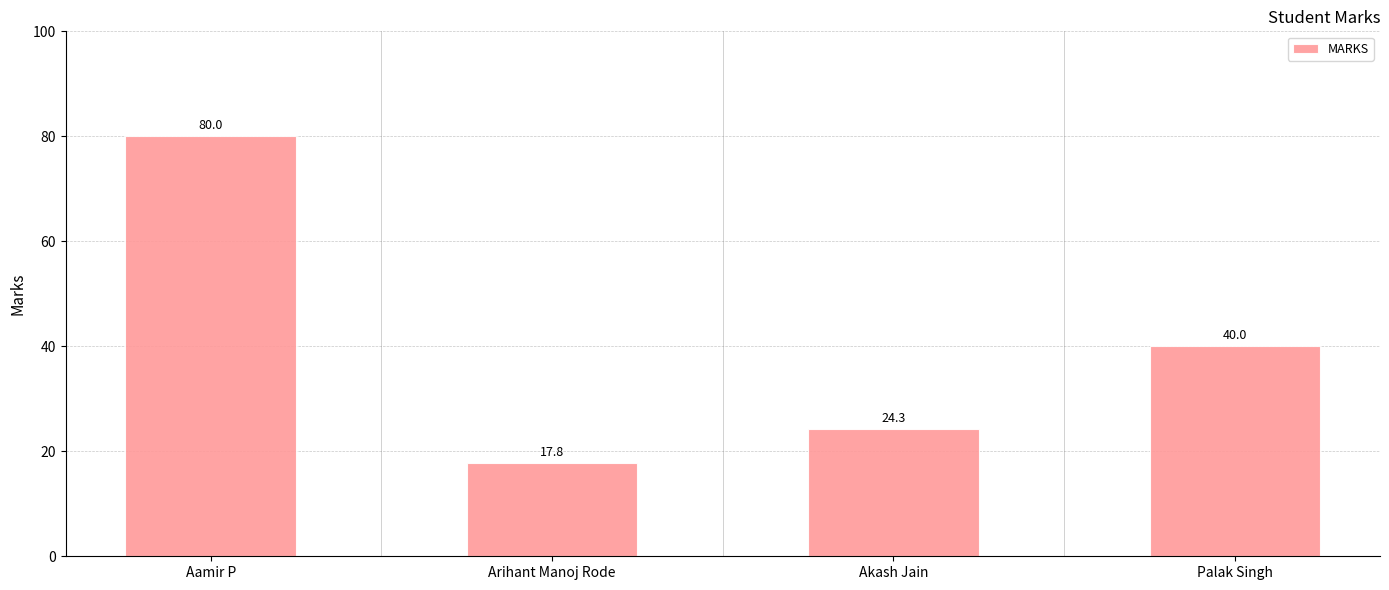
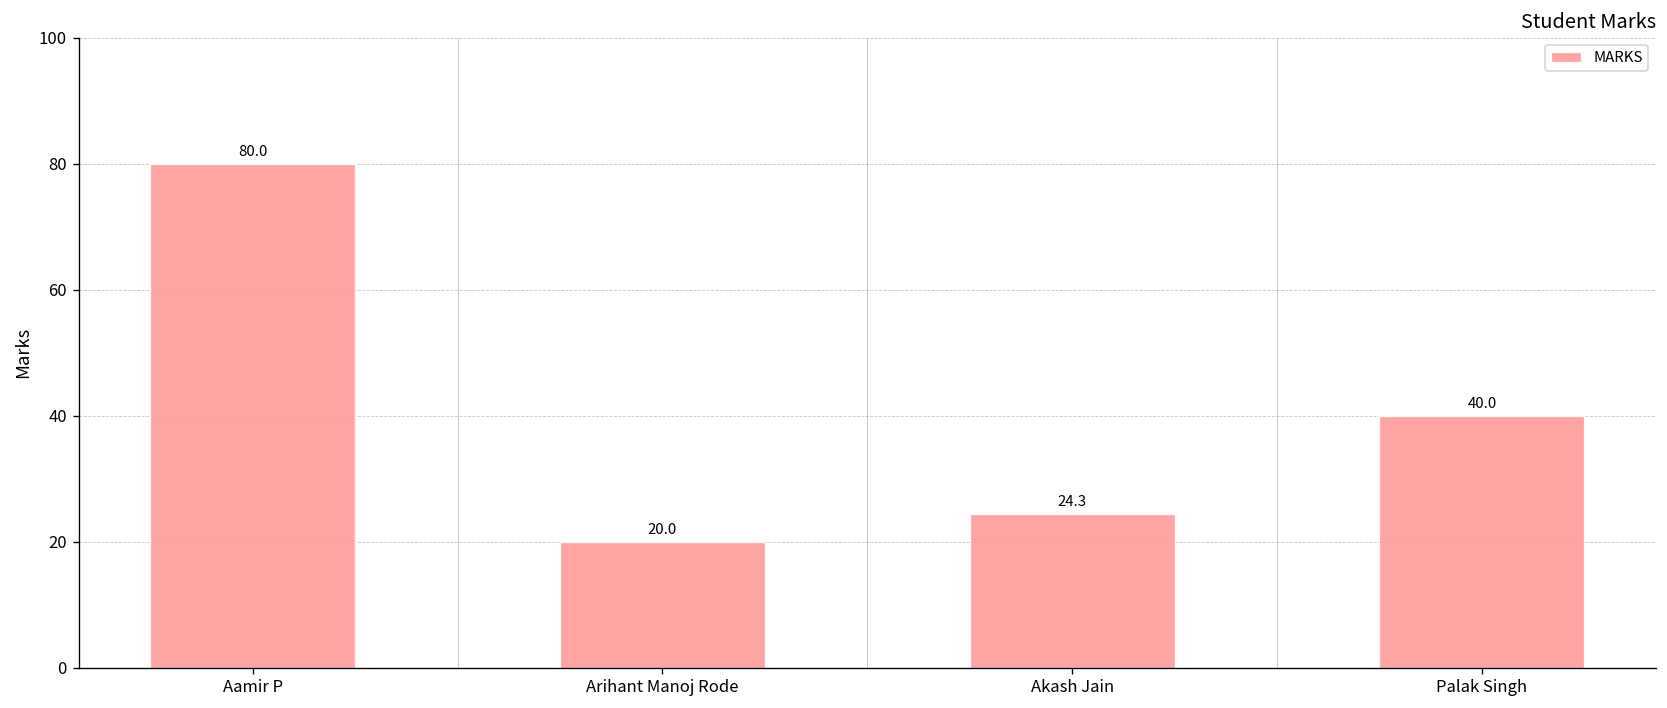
  {
    "Aamir P": 80.0,
-   "Arihant Manoj Rode": 17.8,
+   "Arihant Manoj Rode": 20.0,
    "Akash Jain": 24.3,
    "Palak Singh": 40.0
  }
